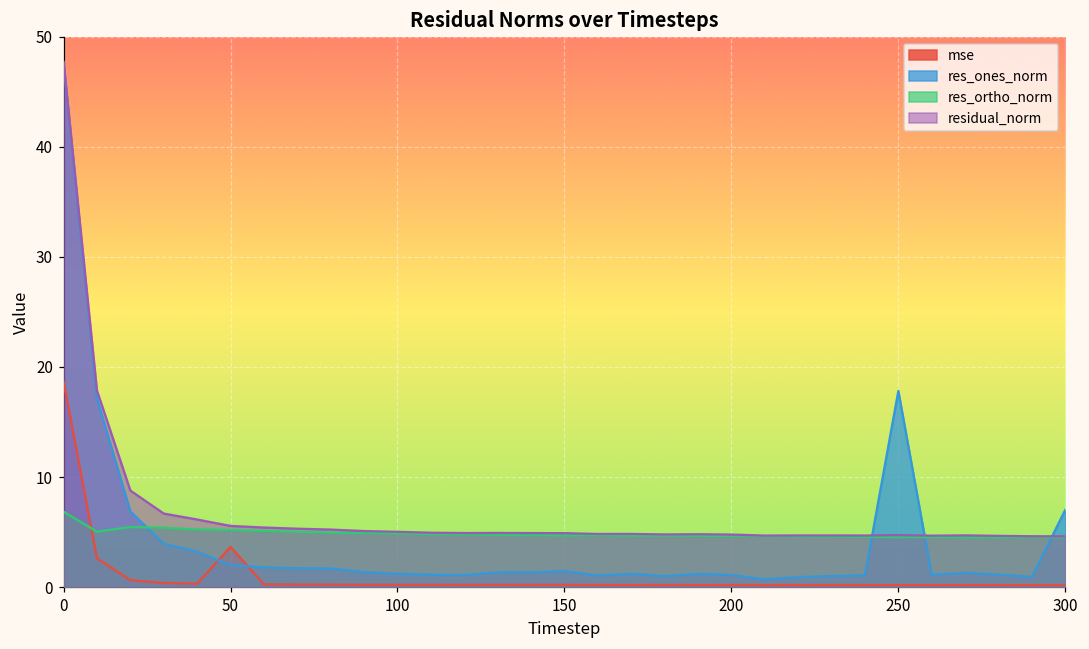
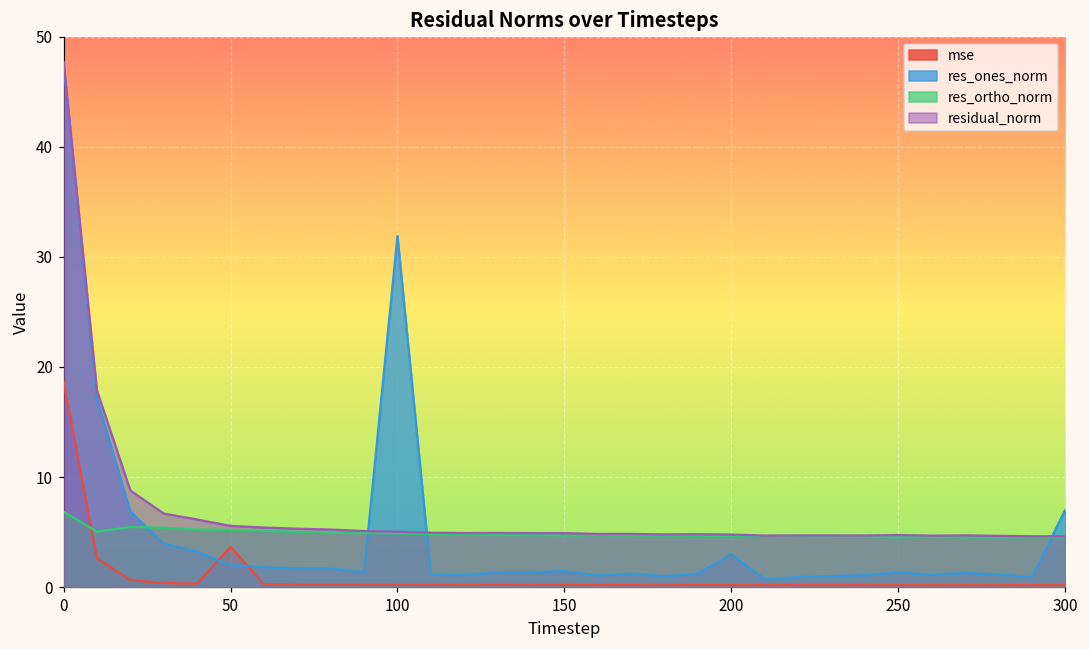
  {
    "mse": {
      "0": 18.7,
      "50": 3.7,
      "100": 0.2,
      "150": 0.2,
      "200": 0.2,
      "250": 0.2,
      "300": 0.2
    },
    "res_ones_norm": {
      "50": 2.0,
-     "100": 1.2,
+     "100": 31.9,
      "150": 1.5,
-     "200": 1.1,
-     "250": 17.8,
+     "200": 3.0,
+     "250": 1.4,
      "300": 7.0
    },
    "res_ortho_norm": {
      "0": 6.9,
      "50": 5.2
    },
    "residual_norm": {
      "50": 5.6
    }
  }
